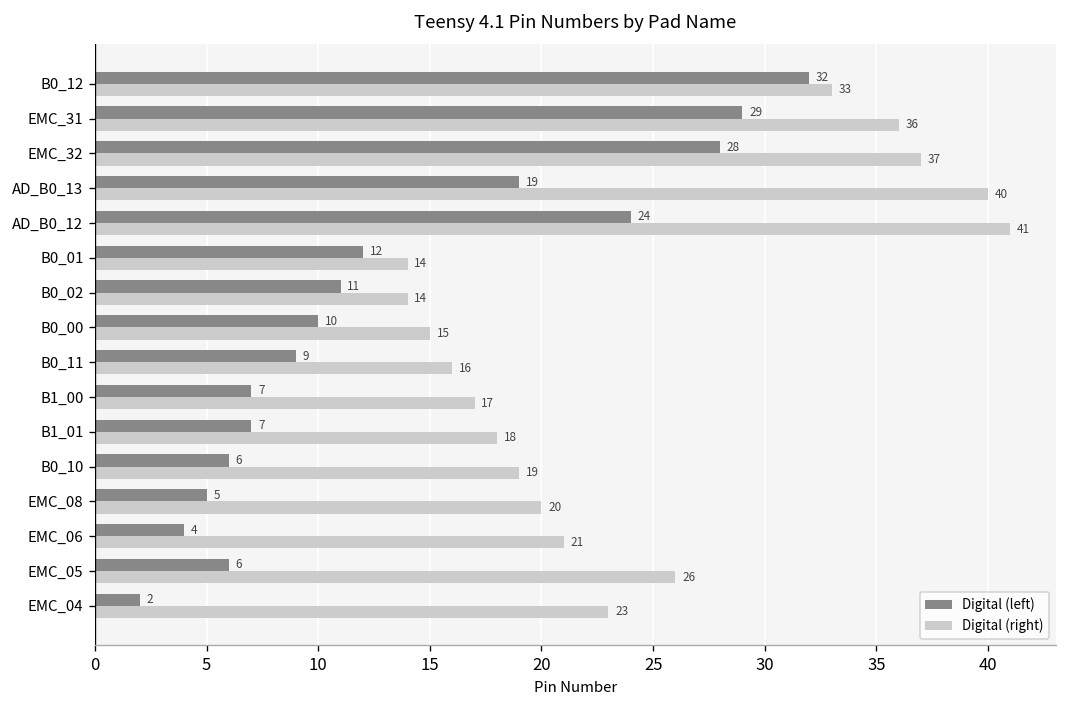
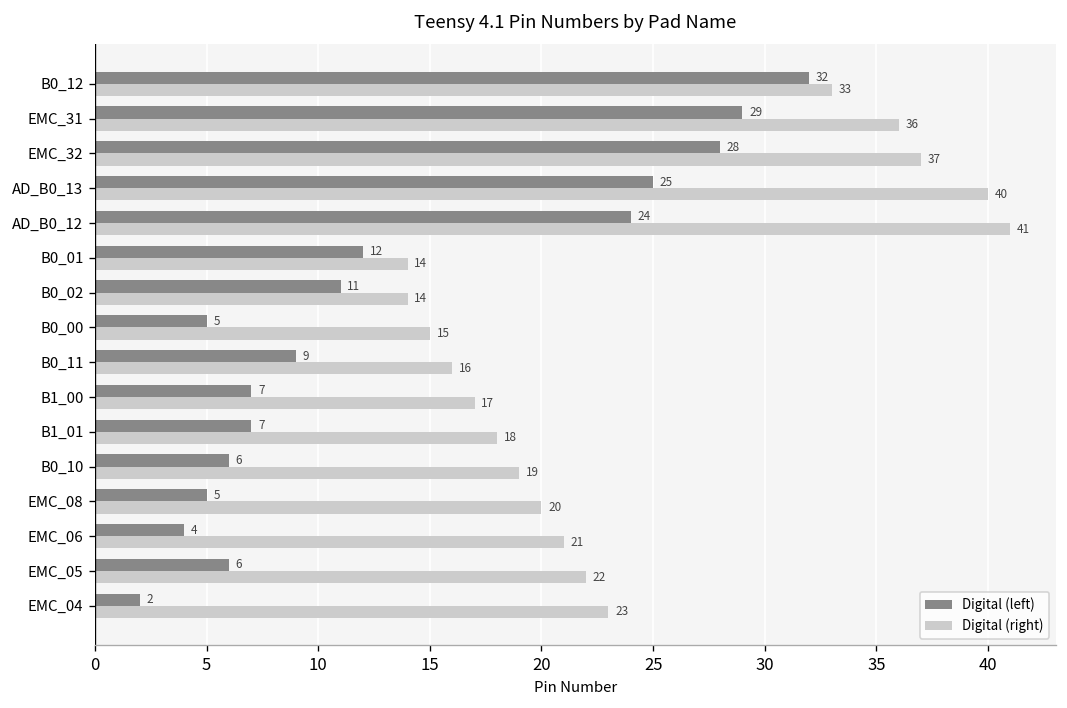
  {
    "Digital (left)": {
      "B0_12": 32,
      "EMC_31": 29,
      "EMC_32": 28,
-     "AD_B0_13": 19,
+     "AD_B0_13": 25,
      "AD_B0_12": 24,
      "B0_01": 12,
      "B0_02": 11,
-     "B0_00": 10,
+     "B0_00": 5,
      "B0_11": 9,
      "B1_00": 7,
      "B1_01": 7,
      "B0_10": 6,
      "EMC_08": 5,
      "EMC_06": 4,
      "EMC_05": 6,
      "EMC_04": 2
    },
    "Digital (right)": {
      "B0_12": 33,
      "EMC_31": 36,
      "EMC_32": 37,
      "AD_B0_13": 40,
      "AD_B0_12": 41,
      "B0_01": 14,
      "B0_02": 14,
      "B0_00": 15,
      "B0_11": 16,
      "B1_00": 17,
      "B1_01": 18,
      "B0_10": 19,
      "EMC_08": 20,
      "EMC_06": 21,
-     "EMC_05": 26,
+     "EMC_05": 22,
      "EMC_04": 23
    }
  }
